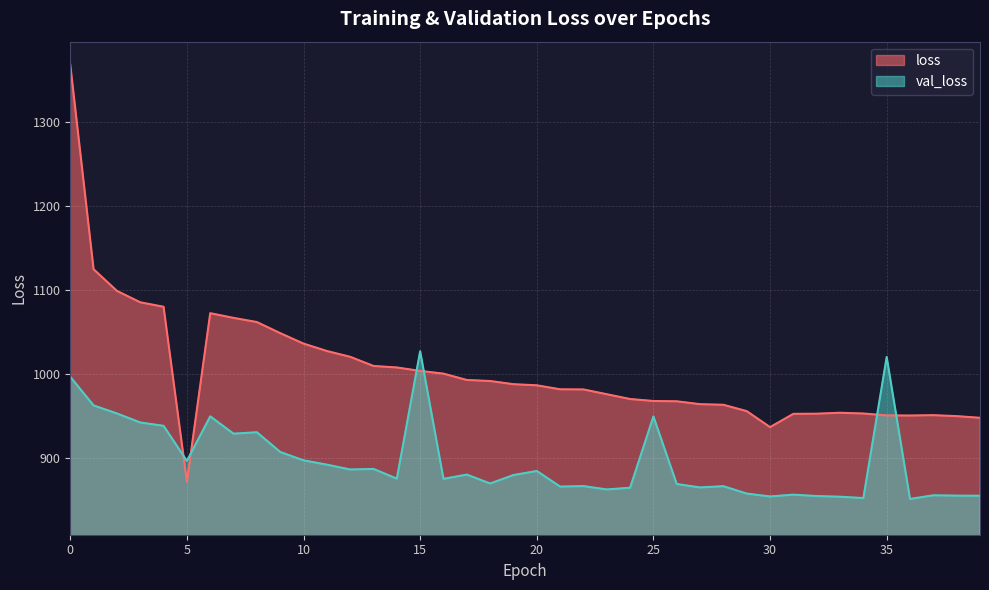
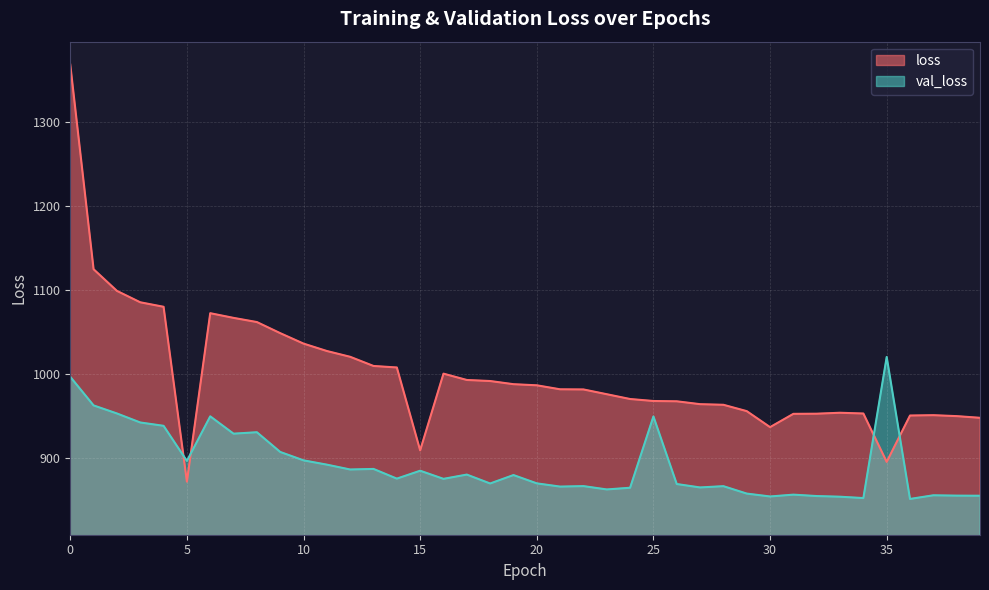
  {
    "loss": {
      "0": 1370,
      "5": 870,
      "10": 1040,
-     "15": 1000,
+     "15": 910,
      "20": 990,
      "25": 970,
      "30": 940,
-     "35": 950
+     "35": 900
    },
    "val_loss": {
      "0": 1000,
      "5": 900,
      "10": 900,
-     "15": 1030,
-     "20": 880,
+     "15": 880,
+     "20": 870,
      "25": 950,
      "30": 850,
      "35": 1020
    }
  }
